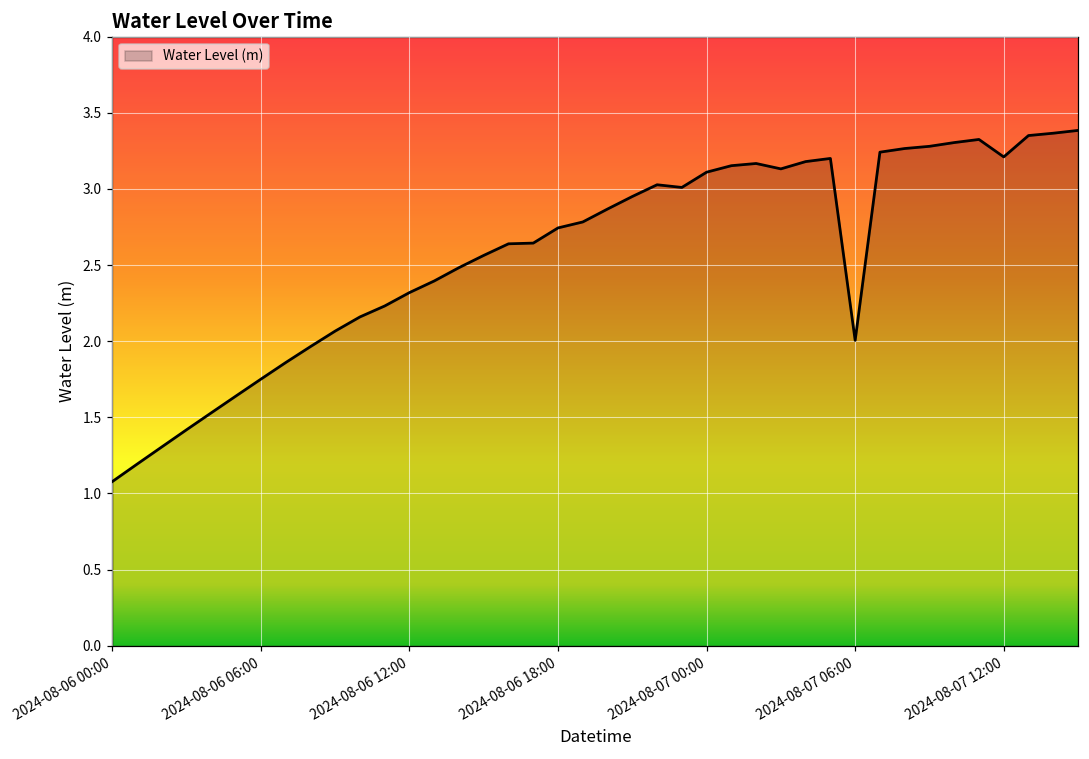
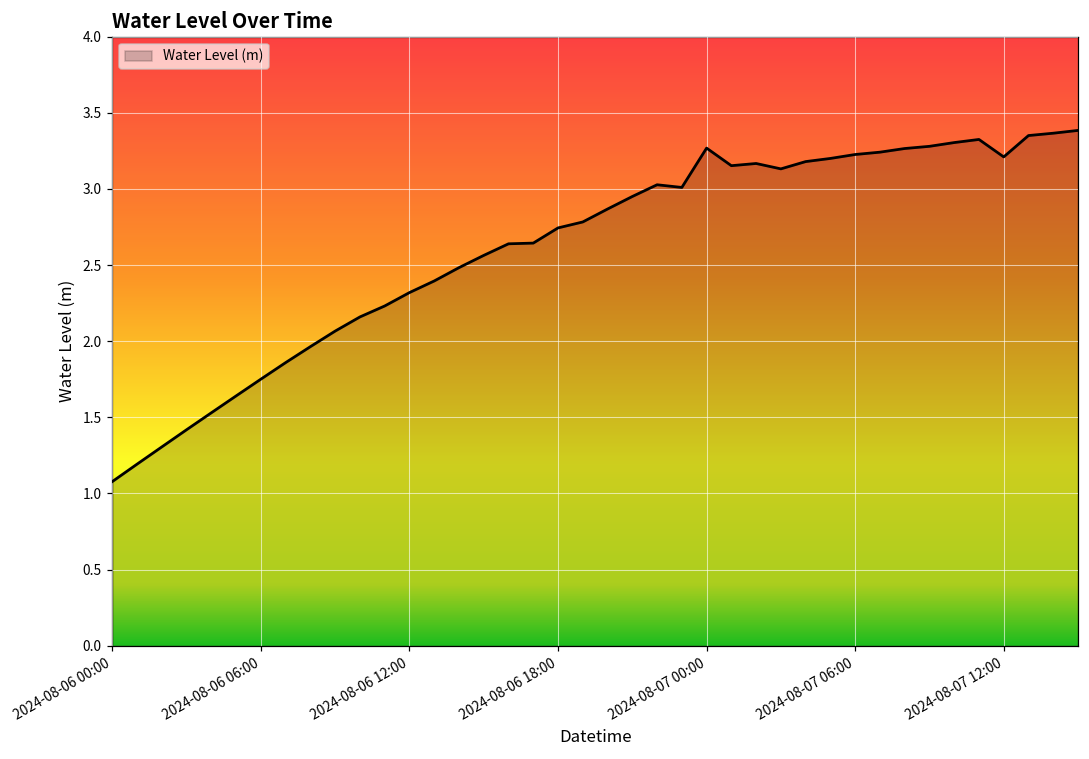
  {
    "2024-08-06 00:00": 1.08,
    "2024-08-06 06:00": 1.75,
    "2024-08-06 12:00": 2.32,
    "2024-08-06 18:00": 2.74,
-   "2024-08-07 00:00": 3.11,
-   "2024-08-07 06:00": 2.01,
+   "2024-08-07 00:00": 3.27,
+   "2024-08-07 06:00": 3.23,
    "2024-08-07 12:00": 3.21
  }
